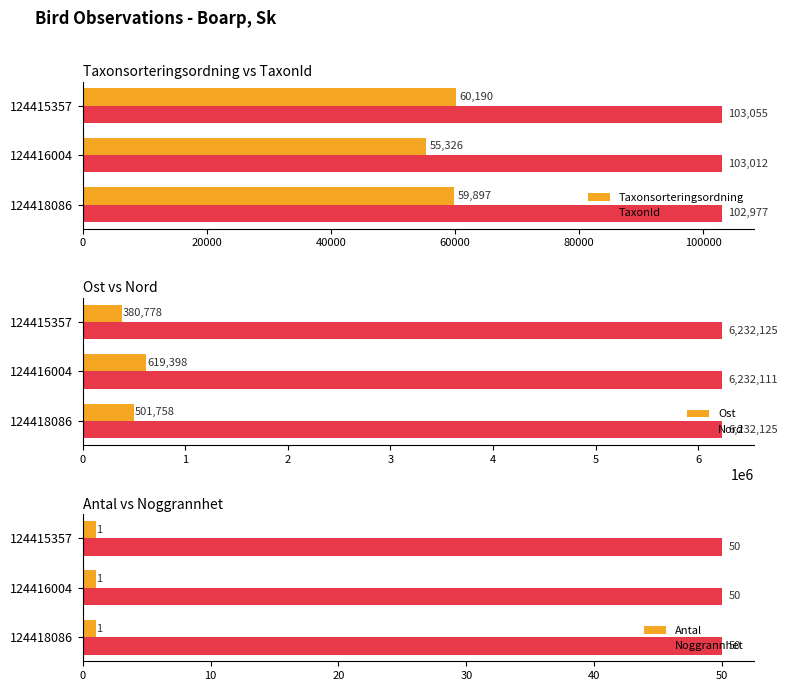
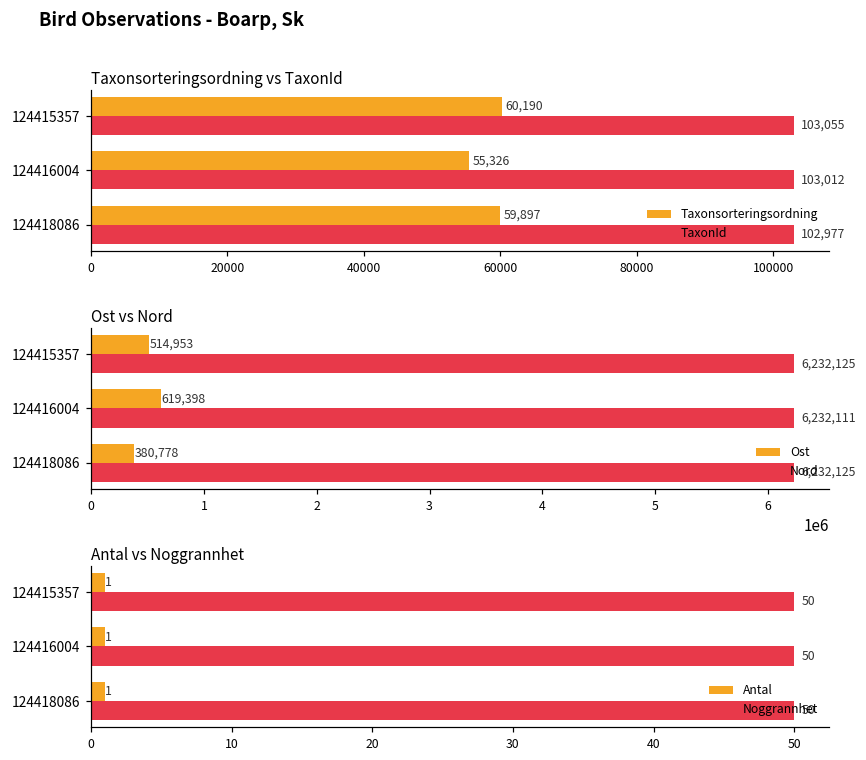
  {
    "Taxonsorteringsordning vs TaxonId": {
      "Taxonsorteringsordning": {
        "124415357": "60,190",
        "124416004": "55,326",
        "124418086": "59,897"
      },
      "TaxonId": {
        "124415357": "103,055",
        "124416004": "103,012",
        "124418086": "102,977"
      }
    },
    "Ost vs Nord": {
      "Ost": {
-       "124415357": "380,778",
+       "124415357": "514,953",
        "124416004": "619,398",
-       "124418086": "501,758"
+       "124418086": "380,778"
      },
      "Nord": {
        "124415357": "6,232,125",
        "124416004": "6,232,111",
        "124418086": "6,232,125"
      }
    },
    "Antal vs Noggrannhet": {
      "Antal": {
        "124415357": "1",
        "124416004": "1",
        "124418086": "1"
      },
      "Noggrannhet": {
        "124415357": "50",
        "124416004": "50",
        "124418086": "50"
      }
    }
  }
